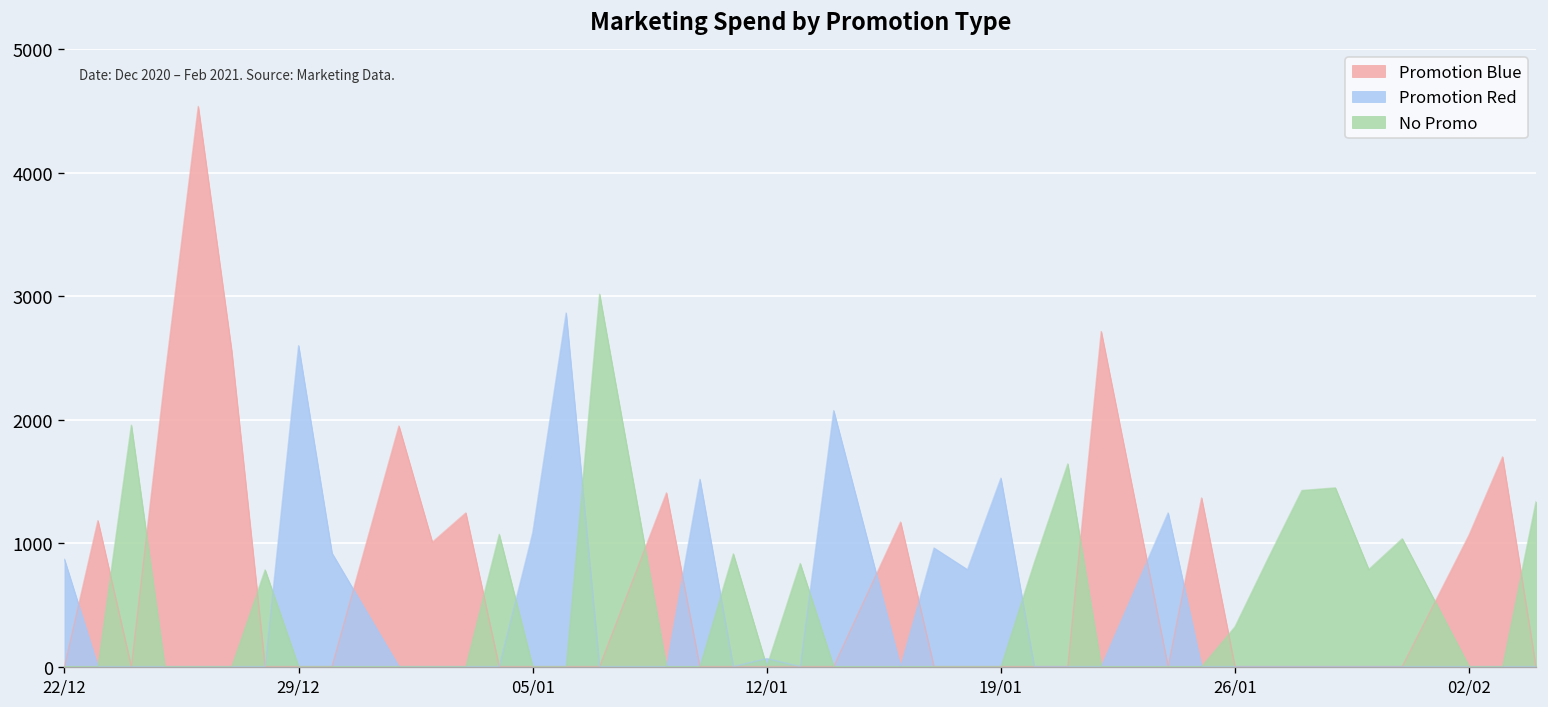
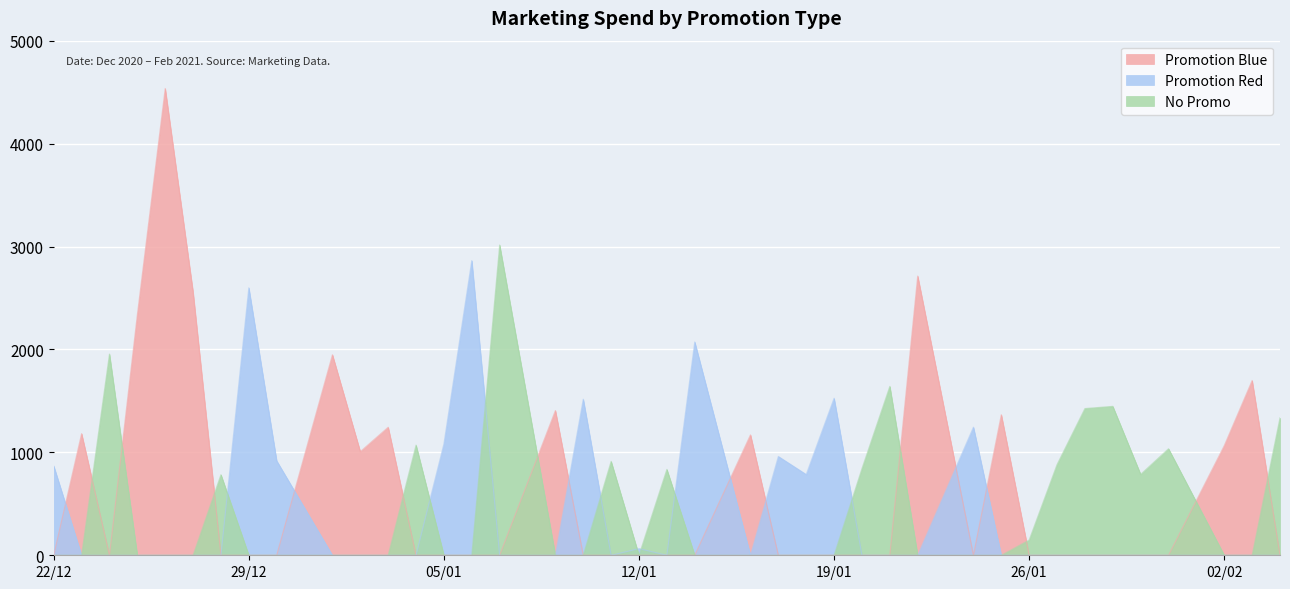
  {
    "Promotion Blue": {
      "02/02": 1070
    },
    "Promotion Red": {
      "22/12": 870,
      "29/12": 2600,
      "05/01": 1080,
      "12/01": 60,
      "19/01": 1530
    },
    "No Promo": {
-     "26/01": 320
+     "26/01": 150
    }
  }
